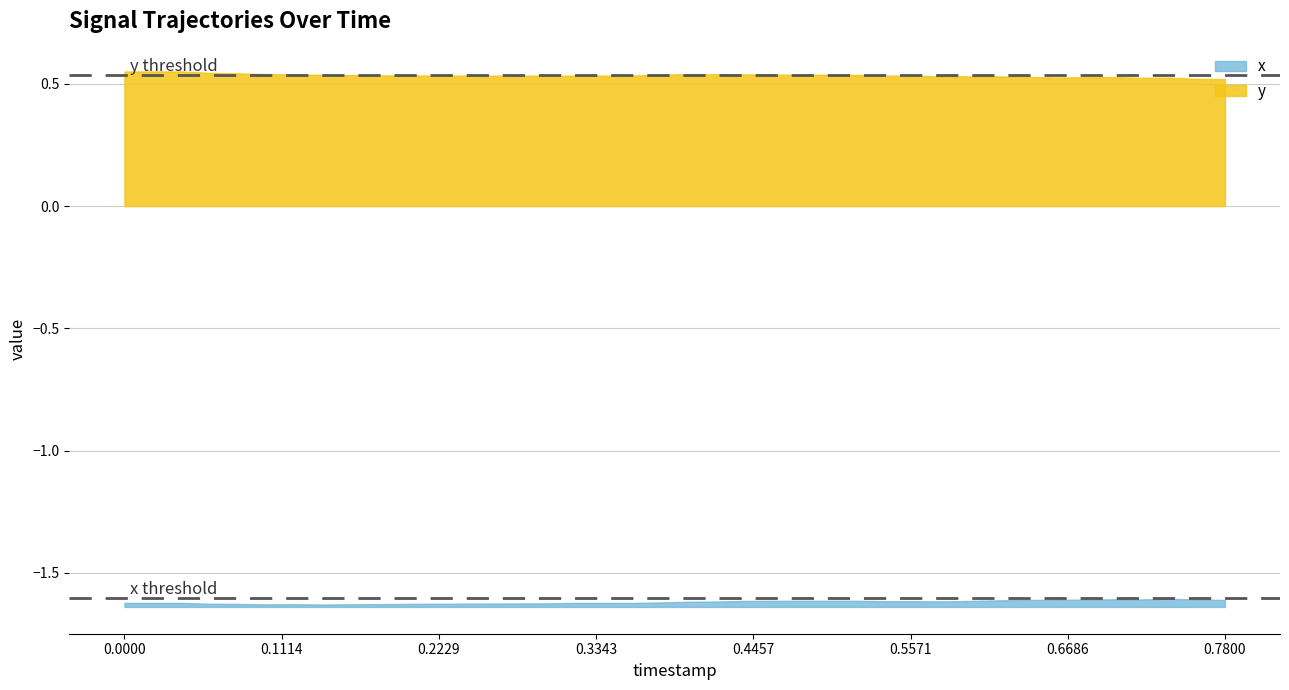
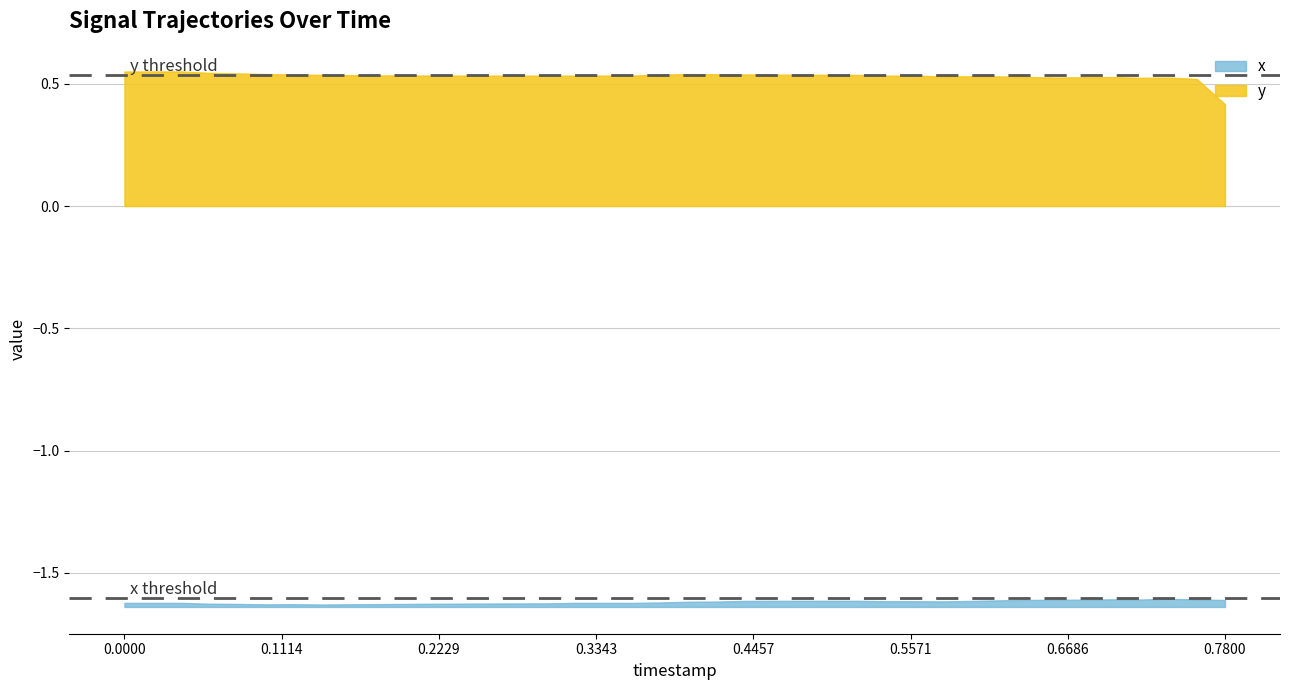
  {
    "x": {
      "0.0000": -1.62,
      "0.7800": -1.61
    },
    "y": {
      "0.0000": 0.55,
-     "0.7800": 0.52
+     "0.7800": 0.42
    }
  }
